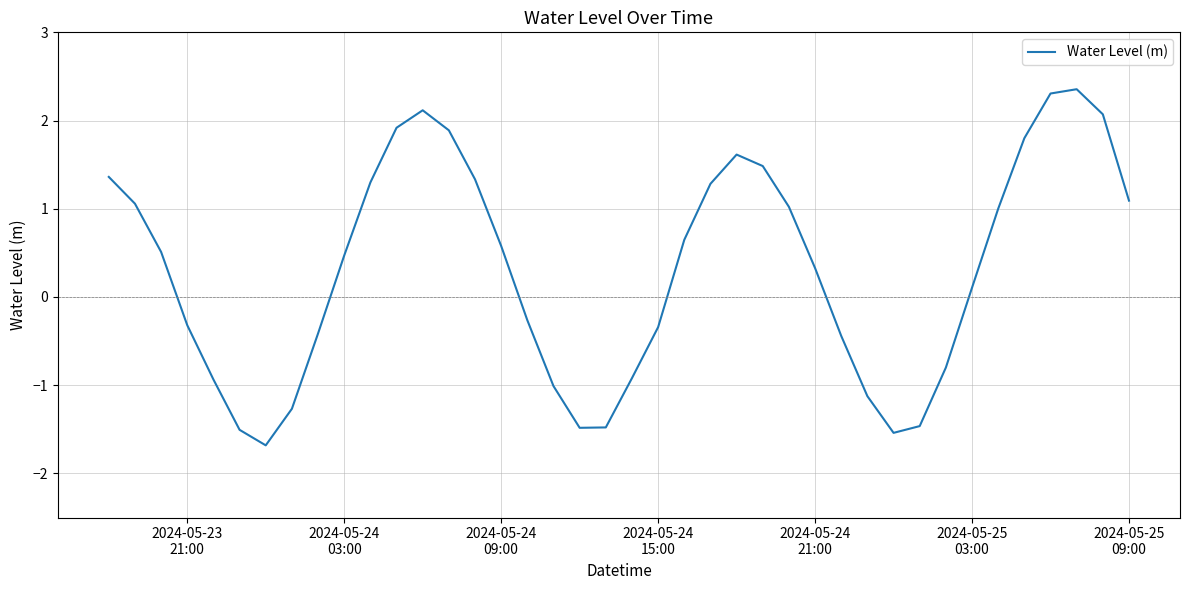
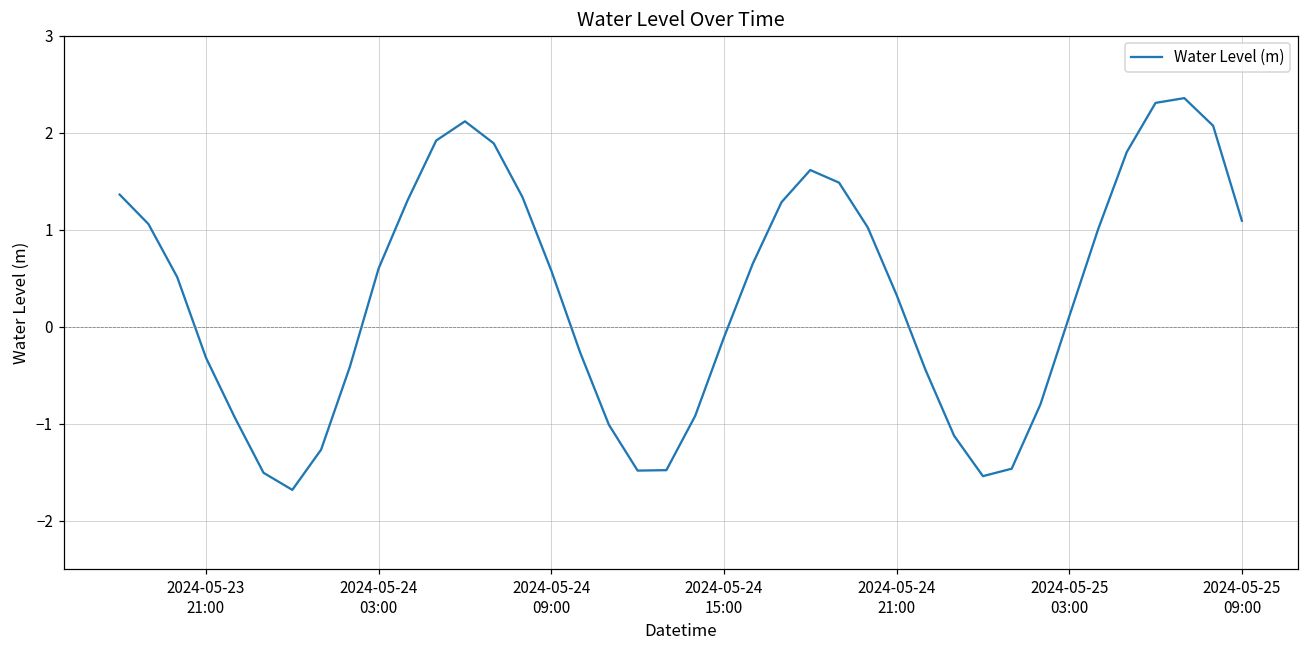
  {
    "2024-05-23 21:00": -0.3,
-   "2024-05-24 03:00": 0.5,
+   "2024-05-24 03:00": 0.6,
    "2024-05-24 09:00": 0.6,
-   "2024-05-24 15:00": -0.3,
+   "2024-05-24 15:00": -0.1,
    "2024-05-24 21:00": 0.3,
    "2024-05-25 03:00": 0.1,
    "2024-05-25 09:00": 1.1
  }
